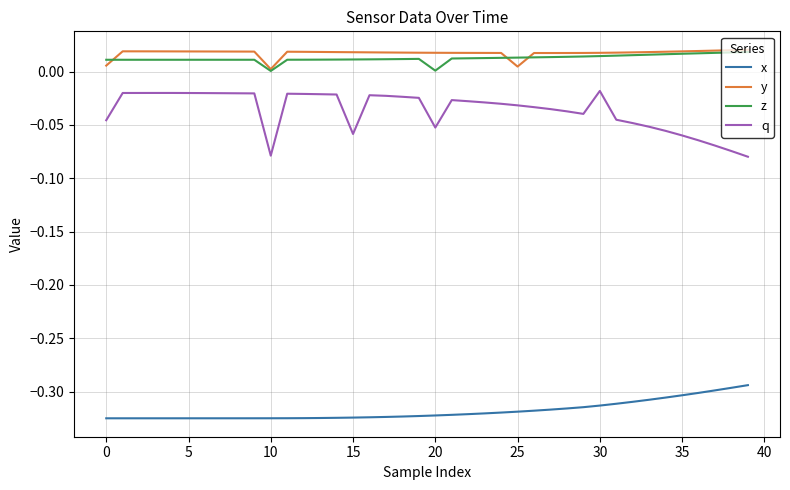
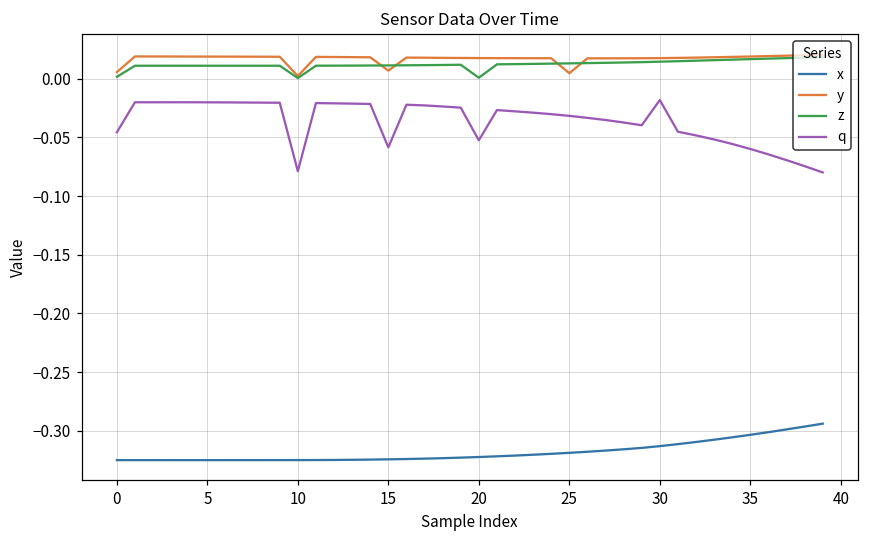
  {
    "x": {
      "0": -0.325,
      "5": -0.325,
      "10": -0.325,
      "15": -0.324,
      "20": -0.322,
      "25": -0.319,
      "30": -0.313,
      "35": -0.303
    },
    "y": {
      "0": 0.006,
      "5": 0.019,
-     "15": 0.018,
+     "15": 0.007,
      "20": 0.018,
      "25": 0.005,
      "30": 0.018
    },
    "z": {
-     "0": 0.011,
+     "0": 0.002,
      "5": 0.011,
      "15": 0.011,
      "20": 0.001,
      "25": 0.013,
      "30": 0.015
    },
    "q": {
      "0": -0.046,
      "5": -0.020,
      "10": -0.079,
      "15": -0.058,
      "20": -0.052,
      "25": -0.032,
      "30": -0.018,
      "35": -0.060
    }
  }
